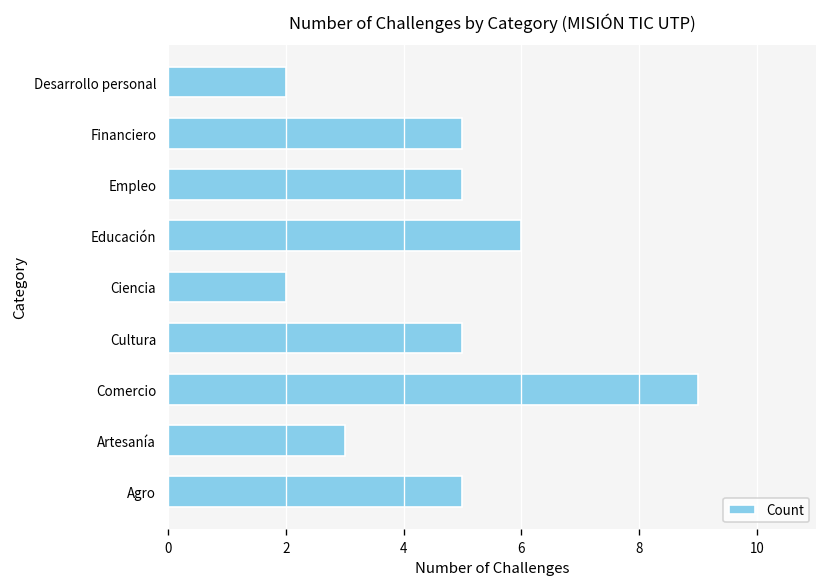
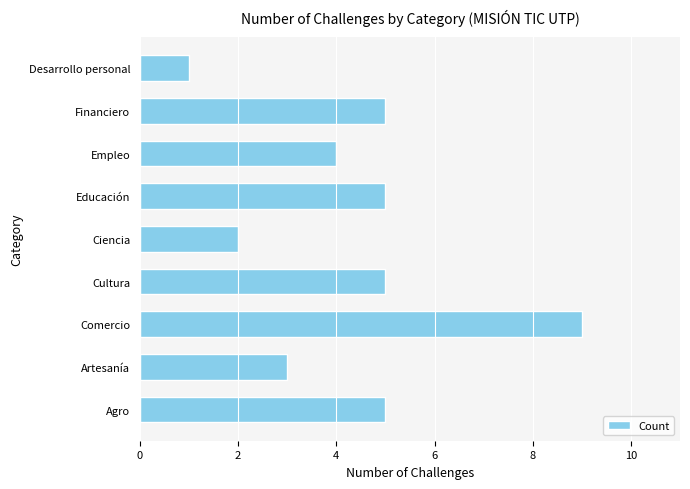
  {
-   "Desarrollo personal": 2,
+   "Desarrollo personal": 1,
    "Financiero": 5,
-   "Empleo": 5,
-   "Educación": 6,
+   "Empleo": 4,
+   "Educación": 5,
    "Ciencia": 2,
    "Cultura": 5,
    "Comercio": 9,
    "Artesanía": 3,
    "Agro": 5
  }
